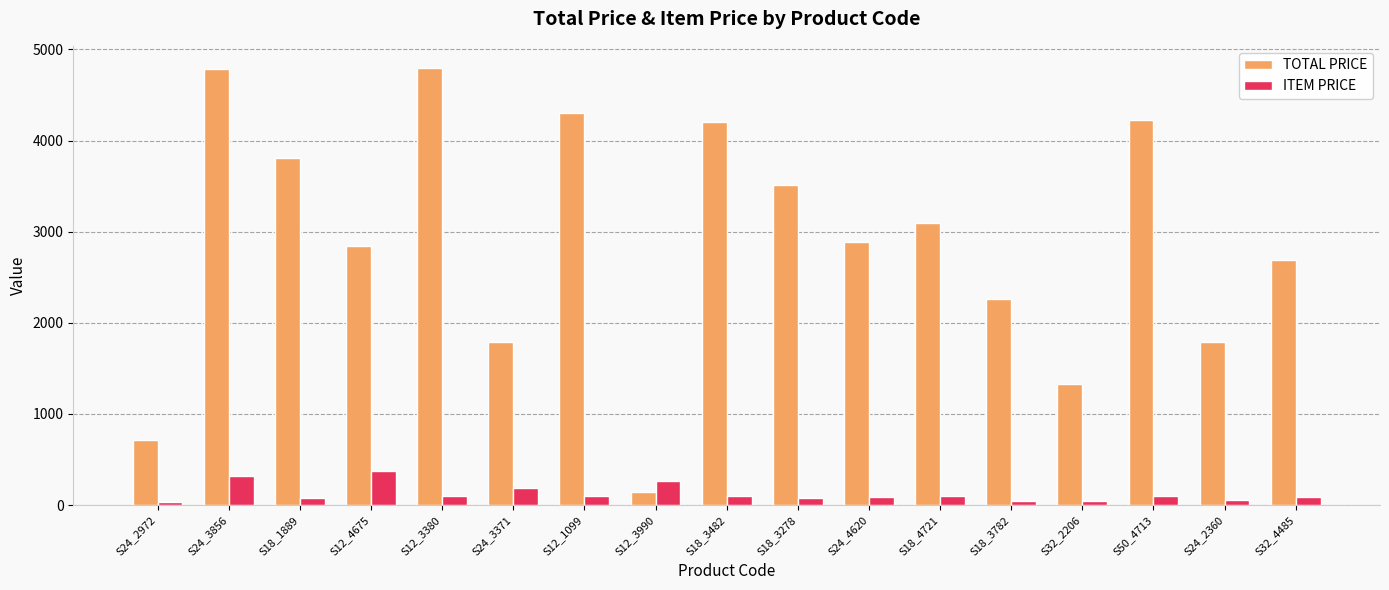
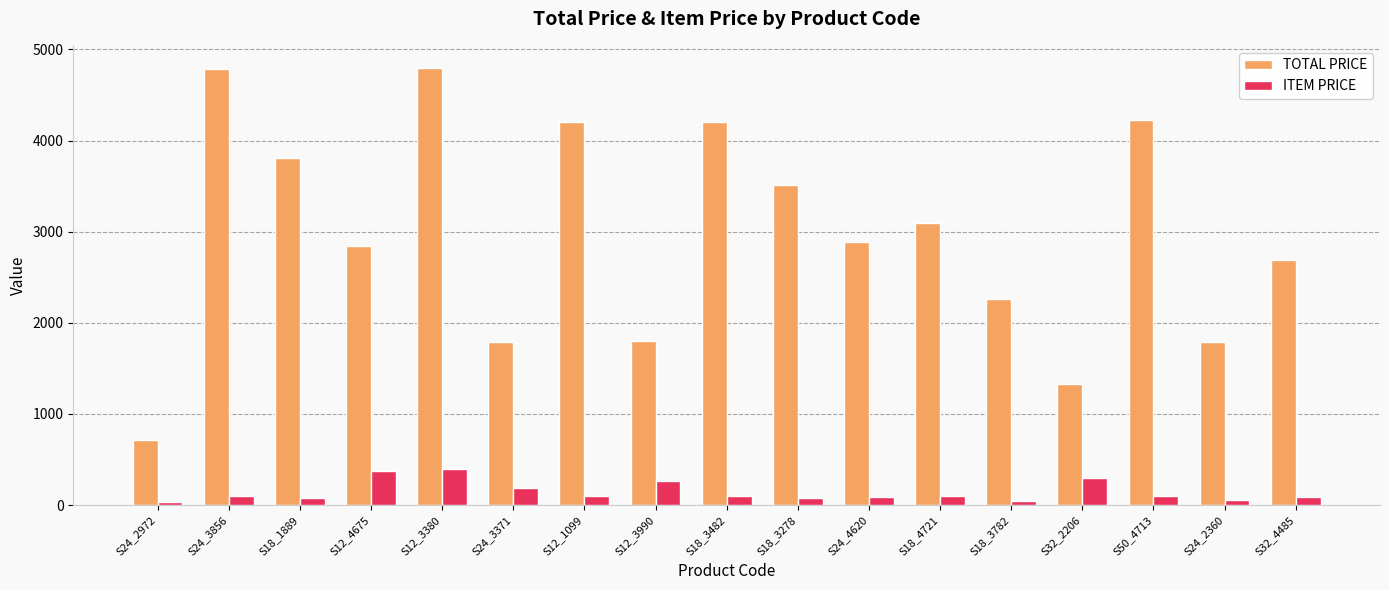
  {
    "TOTAL PRICE": {
      "S24_2972": 700,
      "S24_3856": 4800,
      "S18_1889": 3800,
      "S12_4675": 2800,
      "S12_3380": 4800,
      "S24_3371": 1800,
-     "S12_1099": 4300,
-     "S12_3990": 100,
+     "S12_1099": 4200,
+     "S12_3990": 1800,
      "S18_3482": 4200,
      "S18_3278": 3500,
      "S24_4620": 2900,
      "S18_4721": 3100,
      "S18_3782": 2300,
      "S32_2206": 1300,
      "S50_4713": 4200,
      "S24_2360": 1800,
      "S32_4485": 2700
    },
    "ITEM PRICE": {
      "S24_2972": 0,
-     "S24_3856": 300,
+     "S24_3856": 100,
      "S18_1889": 100,
      "S12_4675": 400,
-     "S12_3380": 100,
+     "S12_3380": 400,
      "S24_3371": 200,
      "S12_1099": 100,
      "S12_3990": 300,
      "S18_3482": 100,
      "S18_3278": 100,
      "S24_4620": 100,
      "S18_4721": 100,
      "S18_3782": 100,
-     "S32_2206": 0,
+     "S32_2206": 300,
      "S50_4713": 100,
      "S24_2360": 100,
      "S32_4485": 100
    }
  }
